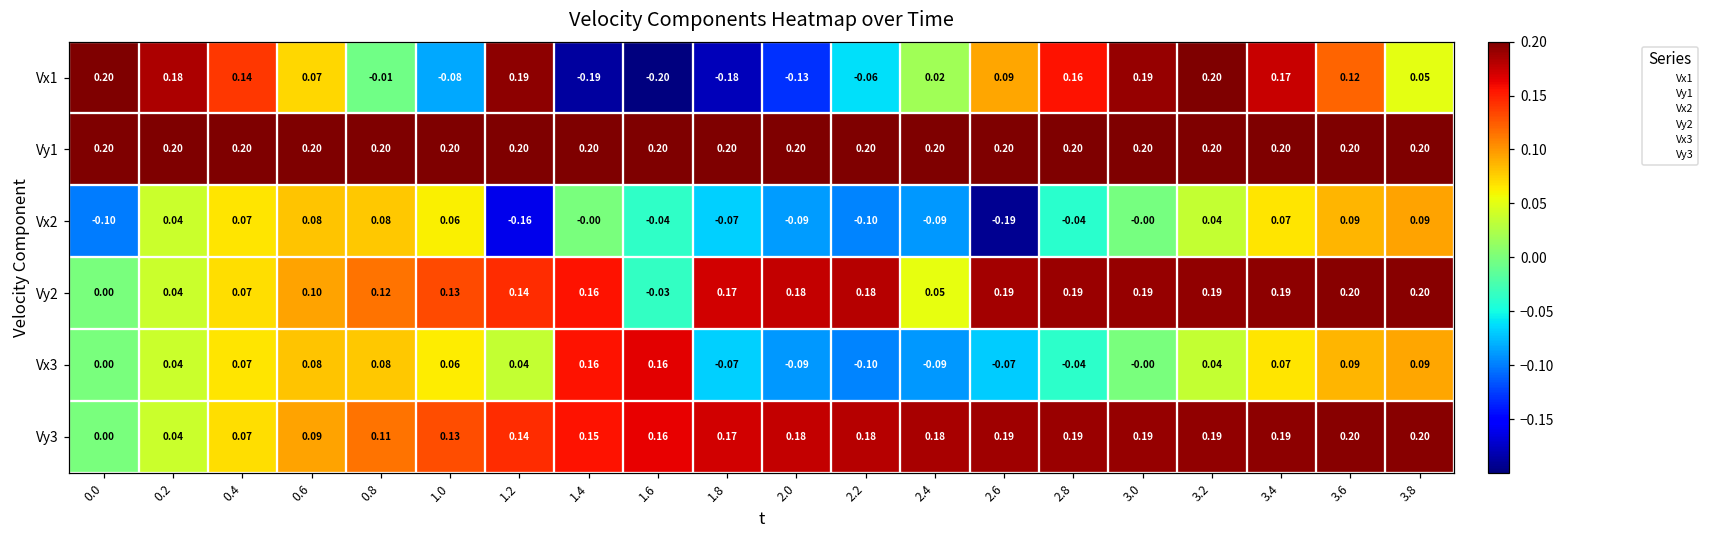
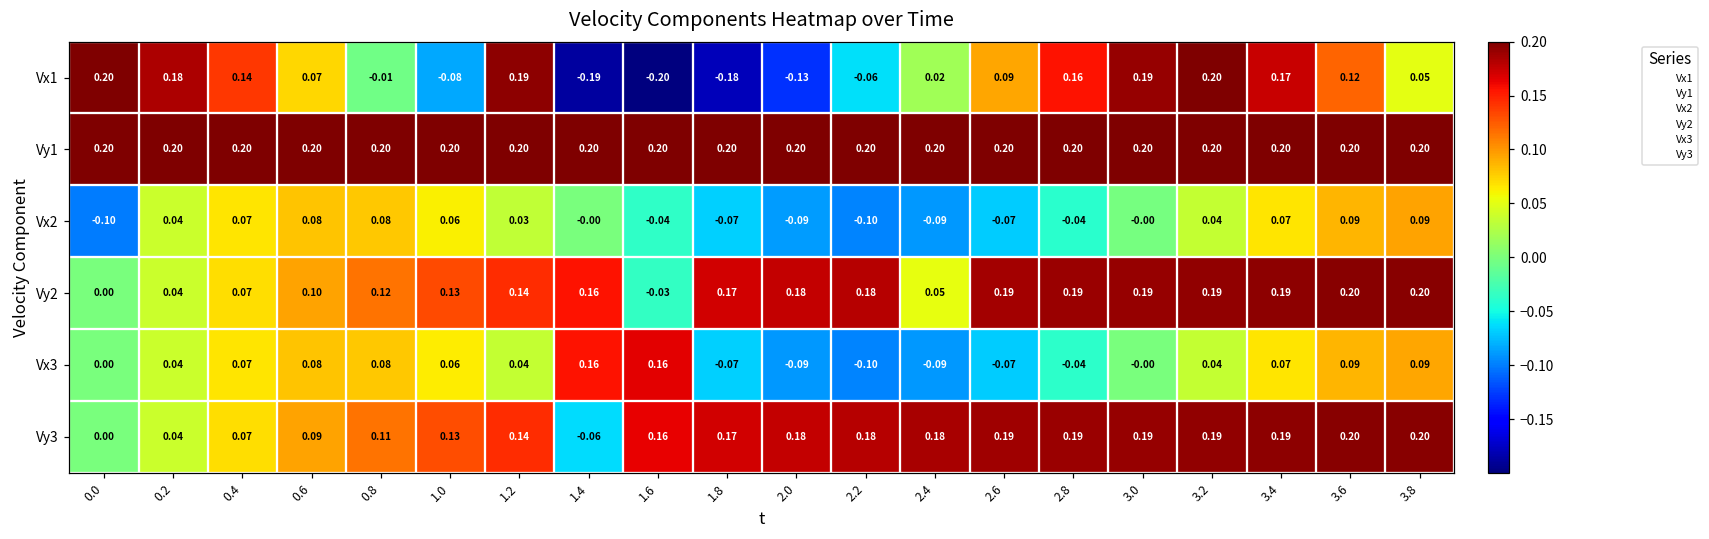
  {
    "Vx1": {
      "0.0": 0.20,
      "0.2": 0.18,
      "0.4": 0.14,
      "0.6": 0.07,
      "0.8": -0.01,
      "1.0": -0.08,
      "1.2": 0.19,
      "1.4": -0.19,
      "1.6": -0.20,
      "1.8": -0.18,
      "2.0": -0.13,
      "2.2": -0.06,
      "2.4": 0.02,
      "2.6": 0.09,
      "2.8": 0.16,
      "3.0": 0.19,
      "3.2": 0.20,
      "3.4": 0.17,
      "3.6": 0.12,
      "3.8": 0.05
    },
    "Vy1": {
      "0.0": 0.20,
      "0.2": 0.20,
      "0.4": 0.20,
      "0.6": 0.20,
      "0.8": 0.20,
      "1.0": 0.20,
      "1.2": 0.20,
      "1.4": 0.20,
      "1.6": 0.20,
      "1.8": 0.20,
      "2.0": 0.20,
      "2.2": 0.20,
      "2.4": 0.20,
      "2.6": 0.20,
      "2.8": 0.20,
      "3.0": 0.20,
      "3.2": 0.20,
      "3.4": 0.20,
      "3.6": 0.20,
      "3.8": 0.20
    },
    "Vx2": {
      "0.0": -0.10,
      "0.2": 0.04,
      "0.4": 0.07,
      "0.6": 0.08,
      "0.8": 0.08,
      "1.0": 0.06,
-     "1.2": -0.16,
+     "1.2": 0.03,
      "1.4": -0.00,
      "1.6": -0.04,
      "1.8": -0.07,
      "2.0": -0.09,
      "2.2": -0.10,
      "2.4": -0.09,
-     "2.6": -0.19,
+     "2.6": -0.07,
      "2.8": -0.04,
      "3.0": -0.00,
      "3.2": 0.04,
      "3.4": 0.07,
      "3.6": 0.09,
      "3.8": 0.09
    },
    "Vy2": {
      "0.0": 0.00,
      "0.2": 0.04,
      "0.4": 0.07,
      "0.6": 0.10,
      "0.8": 0.12,
      "1.0": 0.13,
      "1.2": 0.14,
      "1.4": 0.16,
      "1.6": -0.03,
      "1.8": 0.17,
      "2.0": 0.18,
      "2.2": 0.18,
      "2.4": 0.05,
      "2.6": 0.19,
      "2.8": 0.19,
      "3.0": 0.19,
      "3.2": 0.19,
      "3.4": 0.19,
      "3.6": 0.20,
      "3.8": 0.20
    },
    "Vx3": {
      "0.0": 0.00,
      "0.2": 0.04,
      "0.4": 0.07,
      "0.6": 0.08,
      "0.8": 0.08,
      "1.0": 0.06,
      "1.2": 0.04,
      "1.4": 0.16,
      "1.6": 0.16,
      "1.8": -0.07,
      "2.0": -0.09,
      "2.2": -0.10,
      "2.4": -0.09,
      "2.6": -0.07,
      "2.8": -0.04,
      "3.0": -0.00,
      "3.2": 0.04,
      "3.4": 0.07,
      "3.6": 0.09,
      "3.8": 0.09
    },
    "Vy3": {
      "0.0": 0.00,
      "0.2": 0.04,
      "0.4": 0.07,
      "0.6": 0.09,
      "0.8": 0.11,
      "1.0": 0.13,
      "1.2": 0.14,
-     "1.4": 0.15,
+     "1.4": -0.06,
      "1.6": 0.16,
      "1.8": 0.17,
      "2.0": 0.18,
      "2.2": 0.18,
      "2.4": 0.18,
      "2.6": 0.19,
      "2.8": 0.19,
      "3.0": 0.19,
      "3.2": 0.19,
      "3.4": 0.19,
      "3.6": 0.20,
      "3.8": 0.20
    }
  }
